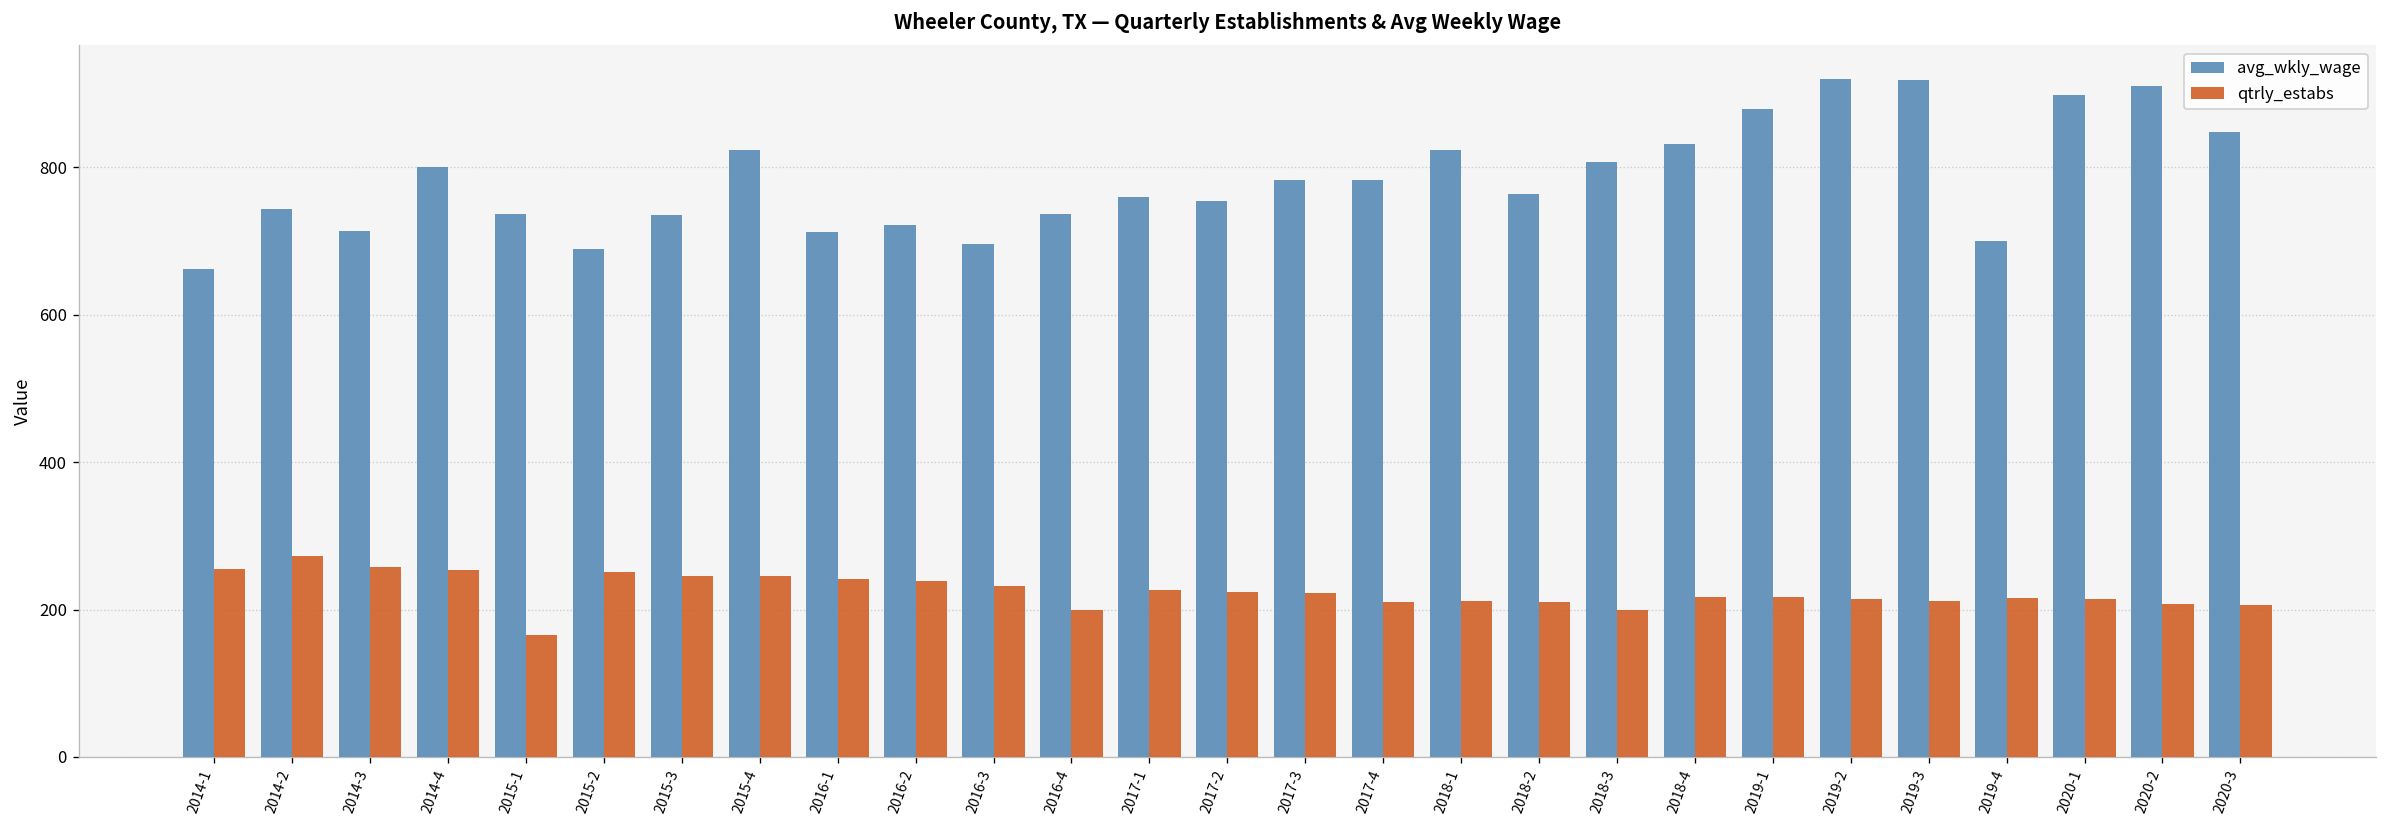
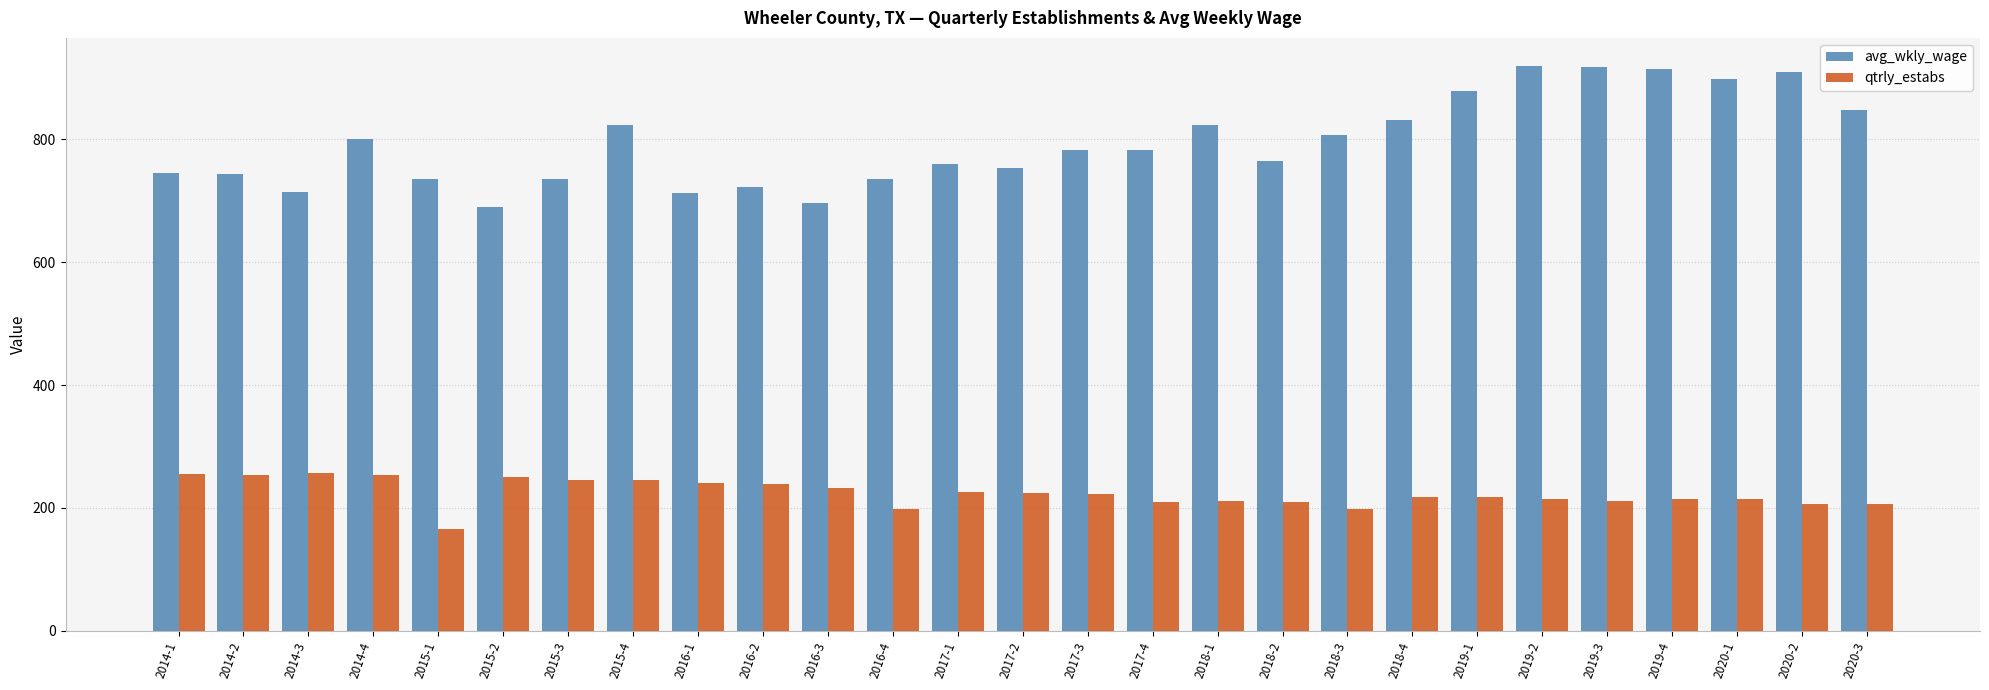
  {
    "avg_wkly_wage": {
-     "2014-1": 660,
+     "2014-1": 750,
      "2014-2": 740,
      "2014-3": 710,
      "2014-4": 800,
      "2015-1": 740,
      "2015-2": 690,
      "2015-3": 740,
      "2015-4": 820,
      "2016-1": 710,
      "2016-2": 720,
      "2016-3": 700,
      "2016-4": 740,
      "2017-1": 760,
      "2017-2": 750,
      "2017-3": 780,
      "2017-4": 780,
      "2018-1": 820,
      "2018-2": 760,
      "2018-3": 810,
      "2018-4": 830,
      "2019-1": 880,
      "2019-2": 920,
      "2019-3": 920,
-     "2019-4": 700,
+     "2019-4": 920,
      "2020-1": 900,
      "2020-2": 910,
      "2020-3": 850
    },
    "qtrly_estabs": {
      "2014-1": 260,
-     "2014-2": 270,
+     "2014-2": 250,
      "2014-3": 260,
      "2014-4": 250,
      "2015-1": 170,
      "2015-2": 250,
      "2015-3": 250,
      "2015-4": 250,
      "2016-1": 240,
      "2016-2": 240,
      "2016-3": 230,
      "2016-4": 200,
      "2017-1": 230,
      "2017-2": 220,
      "2017-3": 220,
      "2017-4": 210,
      "2018-1": 210,
      "2018-2": 210,
      "2018-3": 200,
      "2018-4": 220,
      "2019-1": 220,
      "2019-2": 210,
      "2019-3": 210,
      "2019-4": 220,
      "2020-1": 210,
      "2020-2": 210,
      "2020-3": 210
    }
  }
